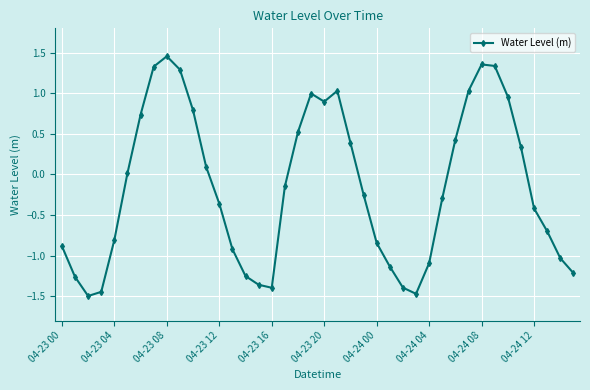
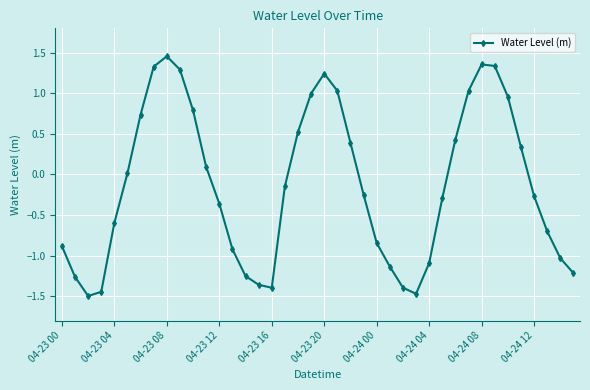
  {
    "04-23 00": -0.9,
-   "04-23 04": -0.8,
+   "04-23 04": -0.6,
    "04-23 08": 1.5,
    "04-23 12": -0.4,
    "04-23 16": -1.4,
-   "04-23 20": 0.9,
+   "04-23 20": 1.2,
    "04-24 00": -0.8,
    "04-24 04": -1.1,
    "04-24 08": 1.4,
-   "04-24 12": -0.4
+   "04-24 12": -0.3
  }
